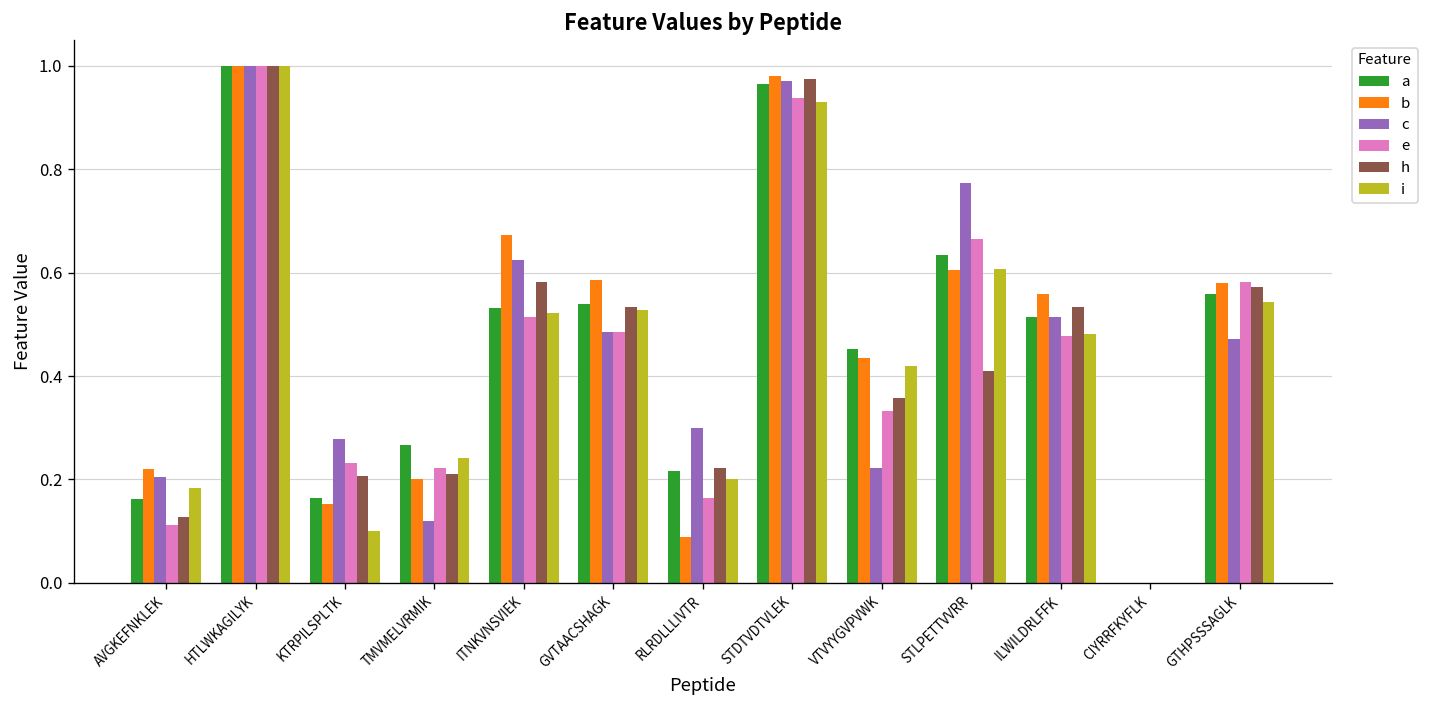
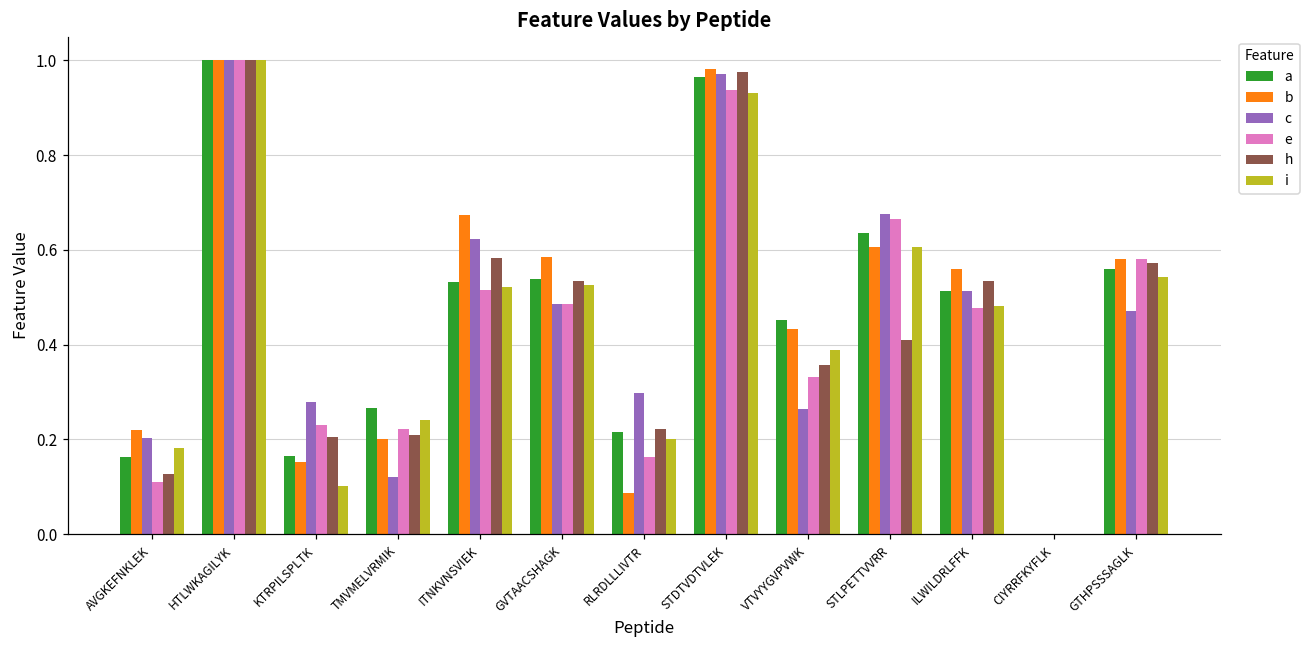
  {
    "a": {
      "AVGKEFNKLEK": 0.16,
      "HTLWKAGILYK": 1.00,
      "KTRPILSPLTK": 0.17,
      "TMVMELVRMIK": 0.27,
      "ITNKVNSVIEK": 0.53,
      "GVTAACSHAGK": 0.54,
      "RLRDLLLIVTR": 0.22,
      "STDTVDTVLEK": 0.96,
      "VTVYYGVPVWK": 0.45,
      "STLPETTVVRR": 0.64,
      "ILWILDRLFFK": 0.51,
      "CIYRRFKYFLK": 0.00,
      "GTHPSSSAGLK": 0.56
    },
    "b": {
      "AVGKEFNKLEK": 0.22,
      "HTLWKAGILYK": 1.00,
      "KTRPILSPLTK": 0.15,
      "TMVMELVRMIK": 0.20,
      "ITNKVNSVIEK": 0.67,
      "GVTAACSHAGK": 0.59,
      "RLRDLLLIVTR": 0.09,
      "STDTVDTVLEK": 0.98,
      "VTVYYGVPVWK": 0.43,
      "STLPETTVVRR": 0.61,
      "ILWILDRLFFK": 0.56,
      "CIYRRFKYFLK": 0.00,
      "GTHPSSSAGLK": 0.58
    },
    "c": {
      "AVGKEFNKLEK": 0.20,
      "HTLWKAGILYK": 1.00,
      "KTRPILSPLTK": 0.28,
      "TMVMELVRMIK": 0.12,
      "ITNKVNSVIEK": 0.62,
      "GVTAACSHAGK": 0.49,
      "RLRDLLLIVTR": 0.30,
      "STDTVDTVLEK": 0.97,
-     "VTVYYGVPVWK": 0.22,
-     "STLPETTVVRR": 0.77,
+     "VTVYYGVPVWK": 0.27,
+     "STLPETTVVRR": 0.68,
      "ILWILDRLFFK": 0.51,
      "CIYRRFKYFLK": 0.00,
      "GTHPSSSAGLK": 0.47
    },
    "e": {
      "AVGKEFNKLEK": 0.11,
      "HTLWKAGILYK": 1.00,
      "KTRPILSPLTK": 0.23,
      "TMVMELVRMIK": 0.22,
      "ITNKVNSVIEK": 0.52,
      "GVTAACSHAGK": 0.49,
      "RLRDLLLIVTR": 0.16,
      "STDTVDTVLEK": 0.94,
      "VTVYYGVPVWK": 0.33,
      "STLPETTVVRR": 0.67,
      "ILWILDRLFFK": 0.48,
      "CIYRRFKYFLK": 0.00,
      "GTHPSSSAGLK": 0.58
    },
    "h": {
      "AVGKEFNKLEK": 0.13,
      "HTLWKAGILYK": 1.00,
      "KTRPILSPLTK": 0.21,
      "TMVMELVRMIK": 0.21,
      "ITNKVNSVIEK": 0.58,
      "GVTAACSHAGK": 0.53,
      "RLRDLLLIVTR": 0.22,
      "STDTVDTVLEK": 0.98,
      "VTVYYGVPVWK": 0.36,
      "STLPETTVVRR": 0.41,
      "ILWILDRLFFK": 0.53,
      "CIYRRFKYFLK": 0.00,
      "GTHPSSSAGLK": 0.57
    },
    "i": {
      "AVGKEFNKLEK": 0.18,
      "HTLWKAGILYK": 1.00,
      "KTRPILSPLTK": 0.10,
      "TMVMELVRMIK": 0.24,
      "ITNKVNSVIEK": 0.52,
      "GVTAACSHAGK": 0.53,
      "RLRDLLLIVTR": 0.20,
      "STDTVDTVLEK": 0.93,
-     "VTVYYGVPVWK": 0.42,
+     "VTVYYGVPVWK": 0.39,
      "STLPETTVVRR": 0.61,
      "ILWILDRLFFK": 0.48,
      "CIYRRFKYFLK": 0.00,
      "GTHPSSSAGLK": 0.54
    }
  }
